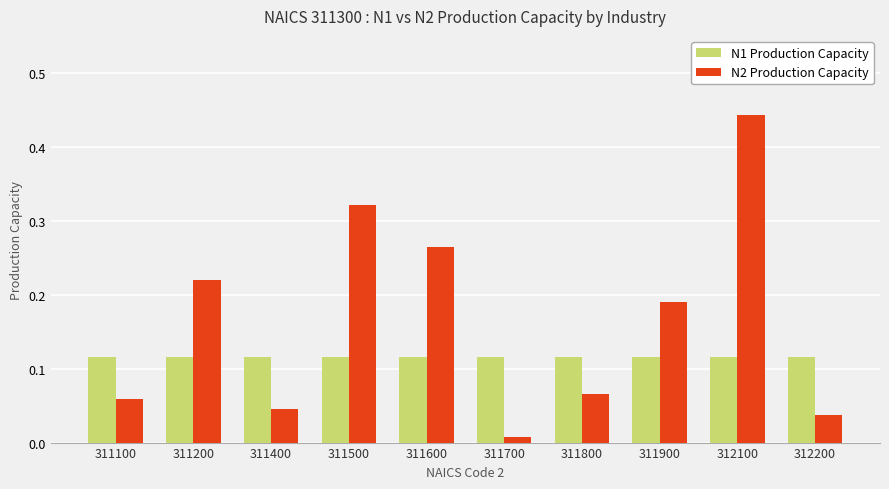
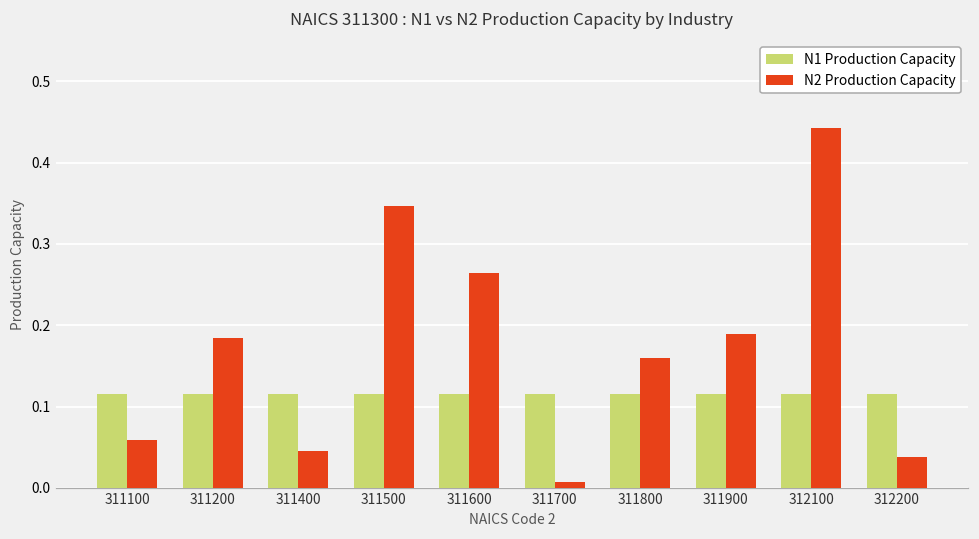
  {
    "N1 Production Capacity": {
      "311100": 0.12,
      "311200": 0.12,
      "311400": 0.12,
      "311500": 0.12,
      "311600": 0.12,
      "311700": 0.12,
      "311800": 0.12,
      "311900": 0.12,
      "312100": 0.12,
      "312200": 0.12
    },
    "N2 Production Capacity": {
      "311100": 0.06,
-     "311200": 0.22,
+     "311200": 0.18,
      "311400": 0.04,
-     "311500": 0.32,
+     "311500": 0.35,
      "311600": 0.26,
      "311700": 0.01,
-     "311800": 0.07,
+     "311800": 0.16,
      "311900": 0.19,
      "312100": 0.44,
      "312200": 0.04
    }
  }
